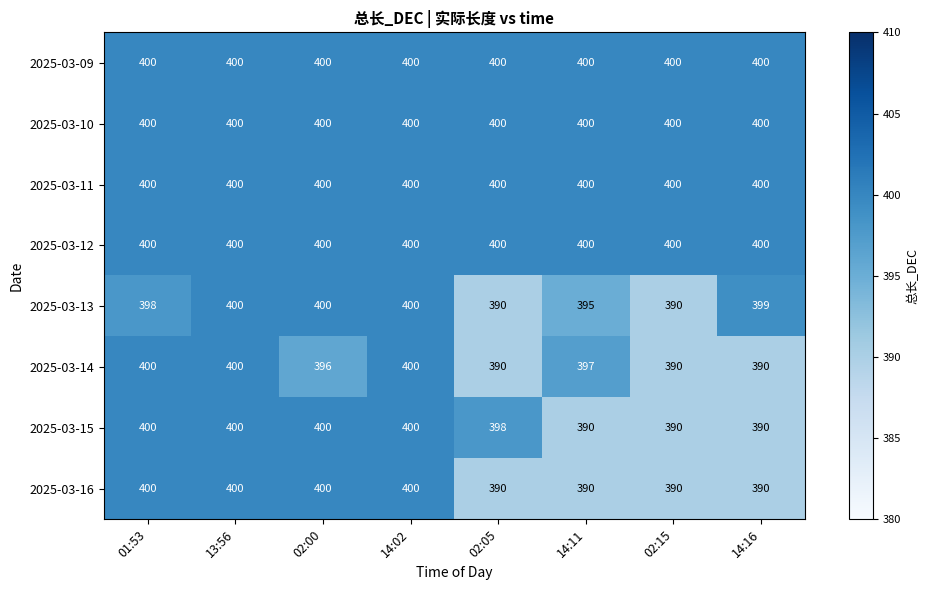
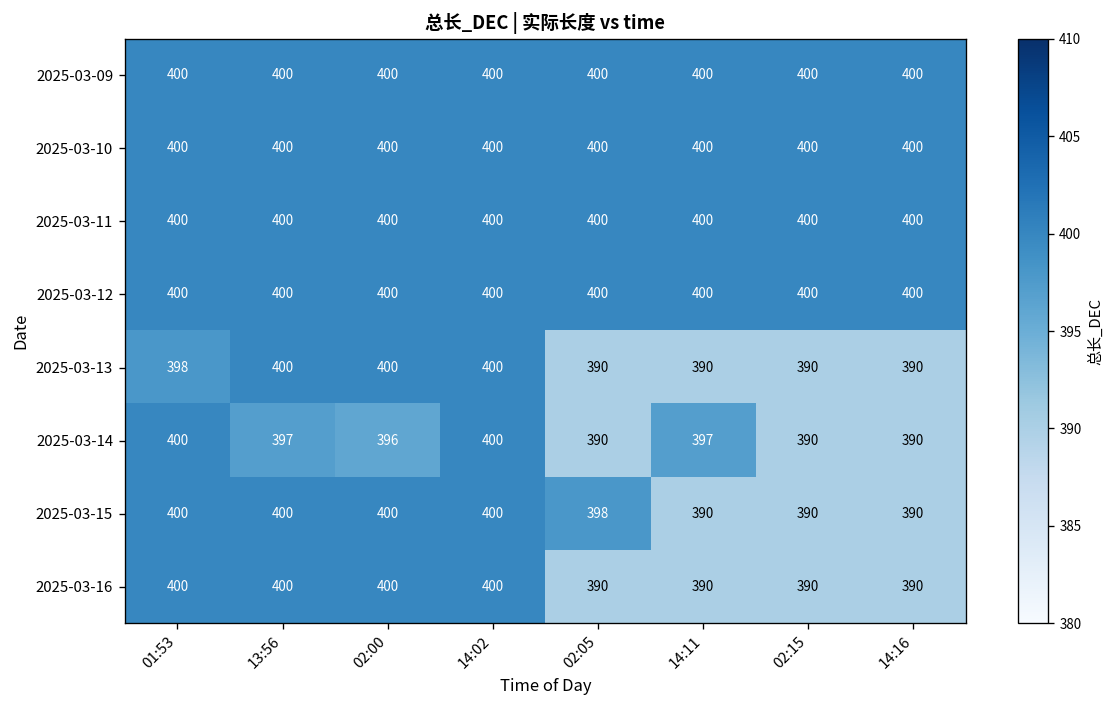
  {
    "2025-03-09": {
      "01:53": 400,
      "13:56": 400,
      "02:00": 400,
      "14:02": 400,
      "02:05": 400,
      "14:11": 400,
      "02:15": 400,
      "14:16": 400
    },
    "2025-03-10": {
      "01:53": 400,
      "13:56": 400,
      "02:00": 400,
      "14:02": 400,
      "02:05": 400,
      "14:11": 400,
      "02:15": 400,
      "14:16": 400
    },
    "2025-03-11": {
      "01:53": 400,
      "13:56": 400,
      "02:00": 400,
      "14:02": 400,
      "02:05": 400,
      "14:11": 400,
      "02:15": 400,
      "14:16": 400
    },
    "2025-03-12": {
      "01:53": 400,
      "13:56": 400,
      "02:00": 400,
      "14:02": 400,
      "02:05": 400,
      "14:11": 400,
      "02:15": 400,
      "14:16": 400
    },
    "2025-03-13": {
      "01:53": 398,
      "13:56": 400,
      "02:00": 400,
      "14:02": 400,
      "02:05": 390,
-     "14:11": 395,
+     "14:11": 390,
      "02:15": 390,
-     "14:16": 399
+     "14:16": 390
    },
    "2025-03-14": {
      "01:53": 400,
-     "13:56": 400,
+     "13:56": 397,
      "02:00": 396,
      "14:02": 400,
      "02:05": 390,
      "14:11": 397,
      "02:15": 390,
      "14:16": 390
    },
    "2025-03-15": {
      "01:53": 400,
      "13:56": 400,
      "02:00": 400,
      "14:02": 400,
      "02:05": 398,
      "14:11": 390,
      "02:15": 390,
      "14:16": 390
    },
    "2025-03-16": {
      "01:53": 400,
      "13:56": 400,
      "02:00": 400,
      "14:02": 400,
      "02:05": 390,
      "14:11": 390,
      "02:15": 390,
      "14:16": 390
    }
  }
